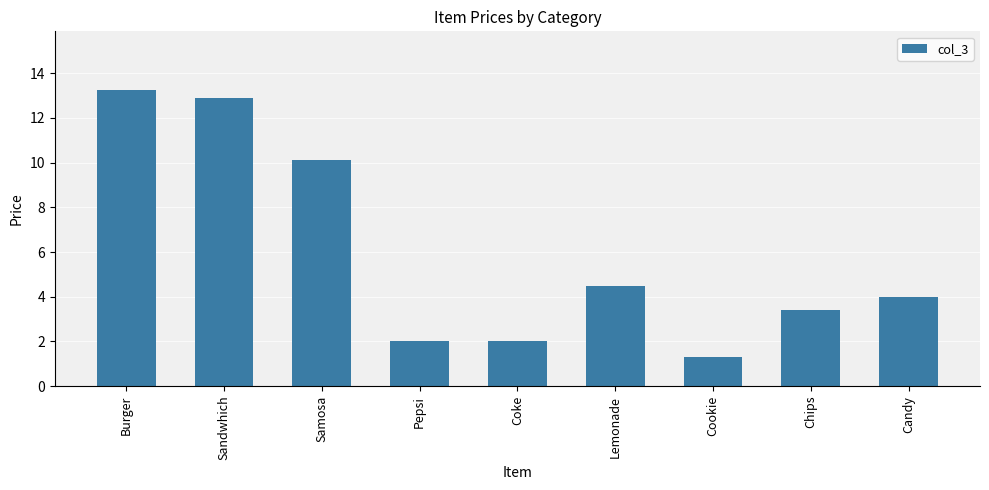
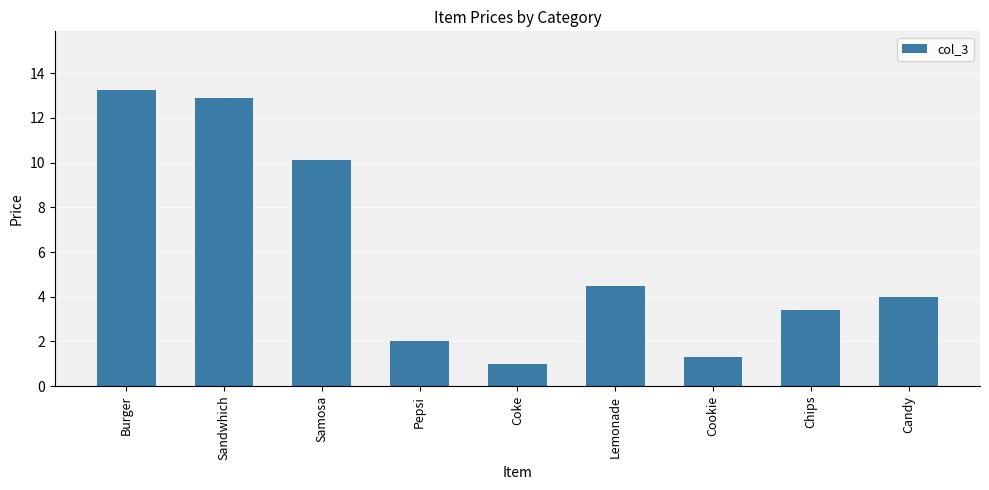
  {
    "Burger": 13.2,
    "Sandwhich": 13,
    "Samosa": 10,
    "Pepsi": 2,
-   "Coke": 2,
+   "Coke": 1,
    "Lemonade": 4.5,
    "Cookie": 1.3,
    "Chips": 3.4,
    "Candy": 4
  }
